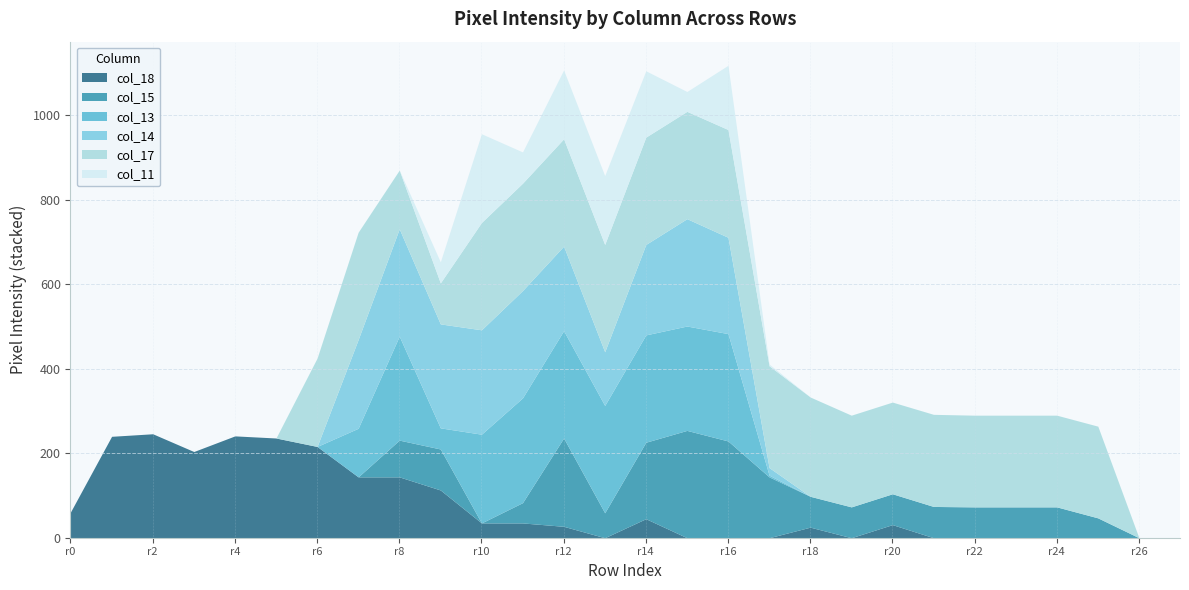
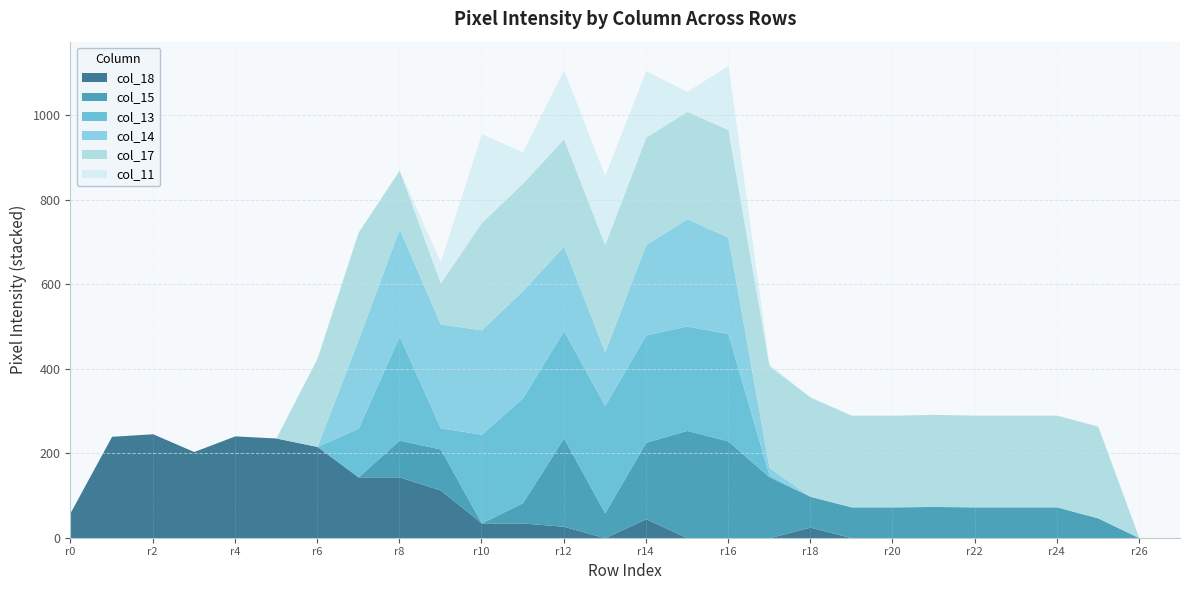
  {
    "col_18": {
      "r8": 140,
      "r12": 30,
      "r14": 50,
      "r16": 0,
      "r18": 30,
-     "r20": 30,
+     "r20": 0,
      "r22": 0,
      "r24": 0
    }
  }
